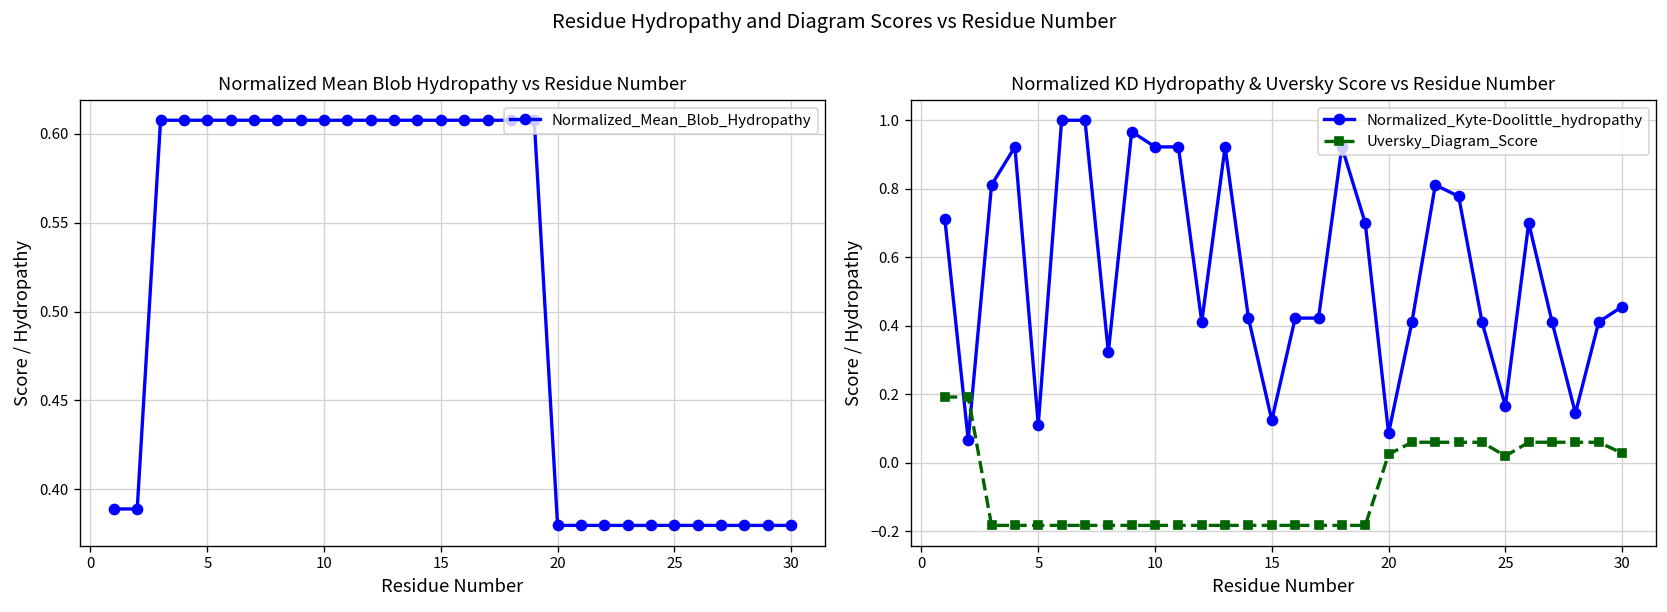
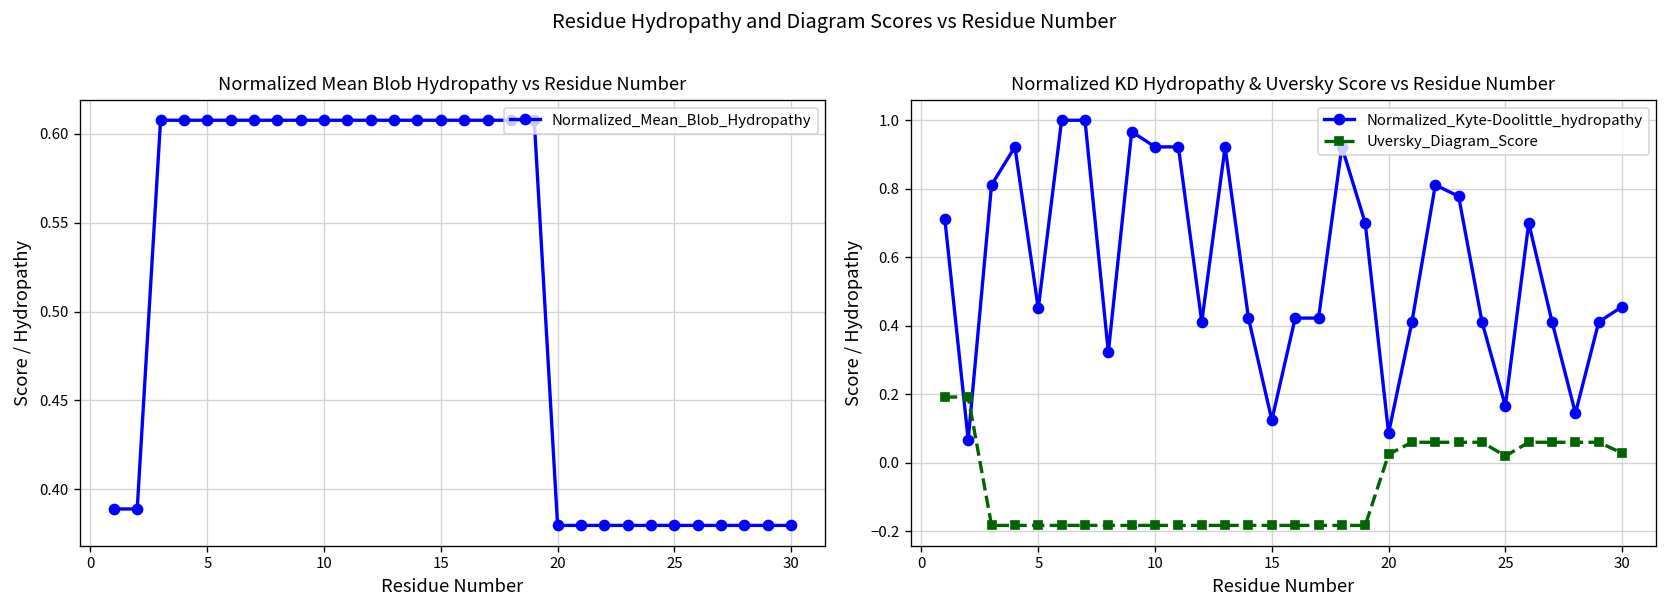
  {
    "Normalized Mean Blob Hydropathy vs Residue Number": {
      "5": 0.608,
      "10": 0.608,
      "15": 0.608,
      "20": 0.380,
      "25": 0.380,
      "30": 0.380
    },
    "Normalized KD Hydropathy & Uversky Score vs Residue Number": {
      "Normalized_Kyte-Doolittle_hydropathy": {
-       "5": 0.11,
+       "5": 0.45,
        "10": 0.92,
        "15": 0.12,
        "20": 0.09,
        "25": 0.17,
        "30": 0.46
      },
      "Uversky_Diagram_Score": {
        "5": -0.18,
        "10": -0.18,
        "15": -0.18,
        "20": 0.02,
        "25": 0.02,
        "30": 0.03
      }
    }
  }
